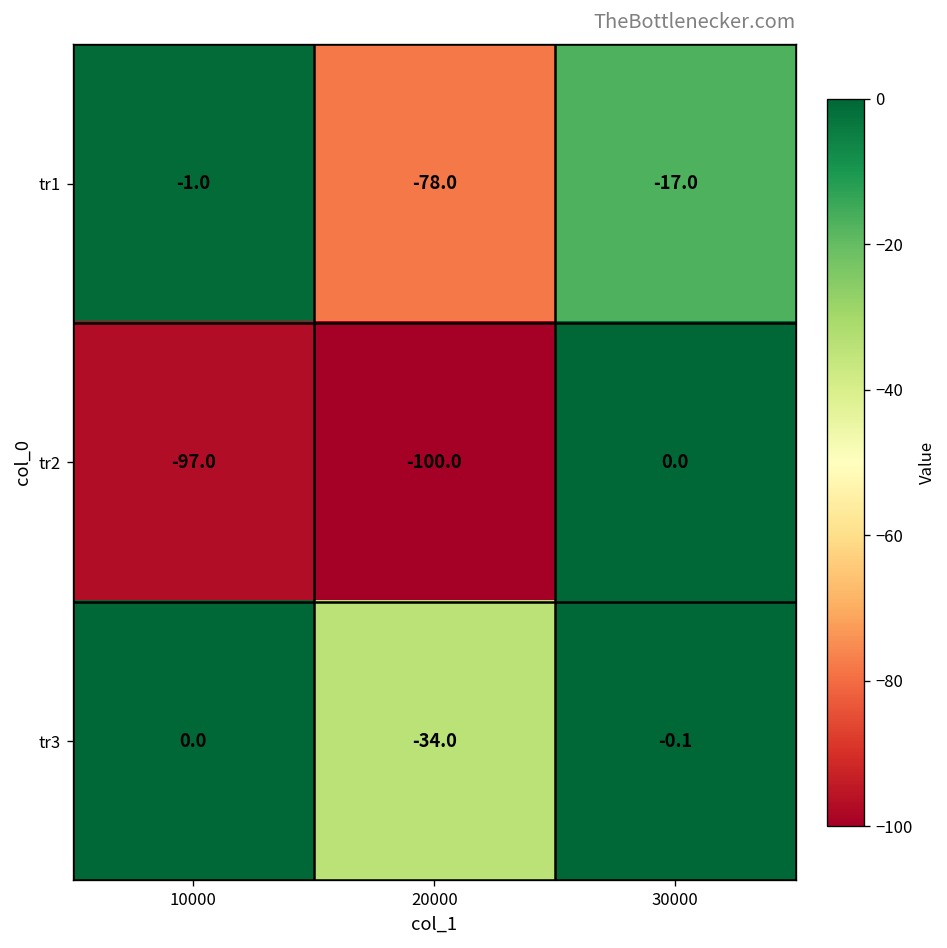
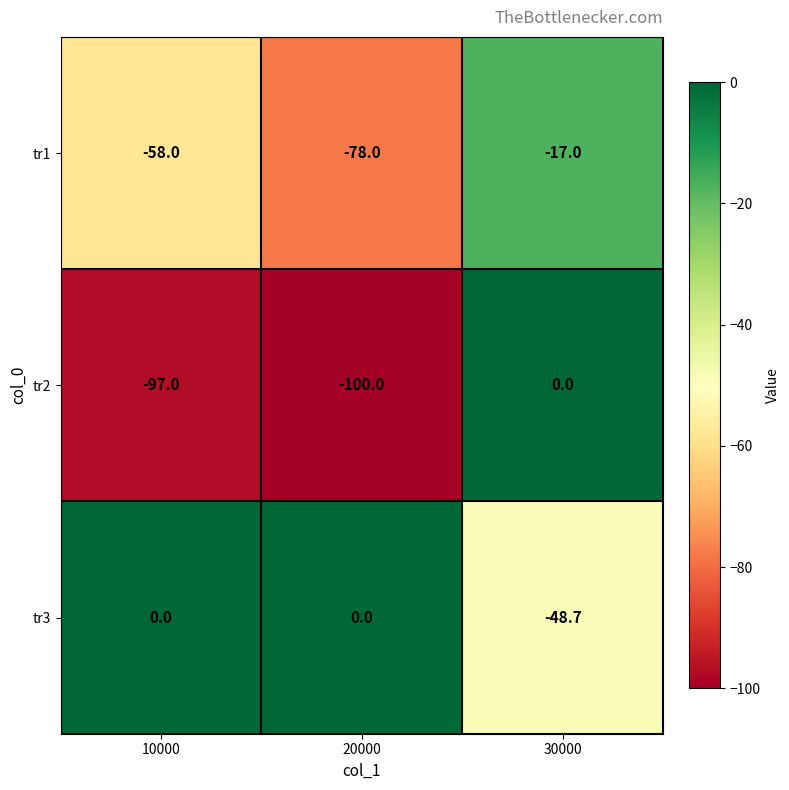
  {
    "tr1": {
-     "10000": -1.0,
+     "10000": -58.0,
      "20000": -78.0,
      "30000": -17.0
    },
    "tr2": {
      "10000": -97.0,
      "20000": -100.0,
      "30000": 0.0
    },
    "tr3": {
      "10000": 0.0,
-     "20000": -34.0,
-     "30000": -0.1
+     "20000": 0.0,
+     "30000": -48.7
    }
  }
